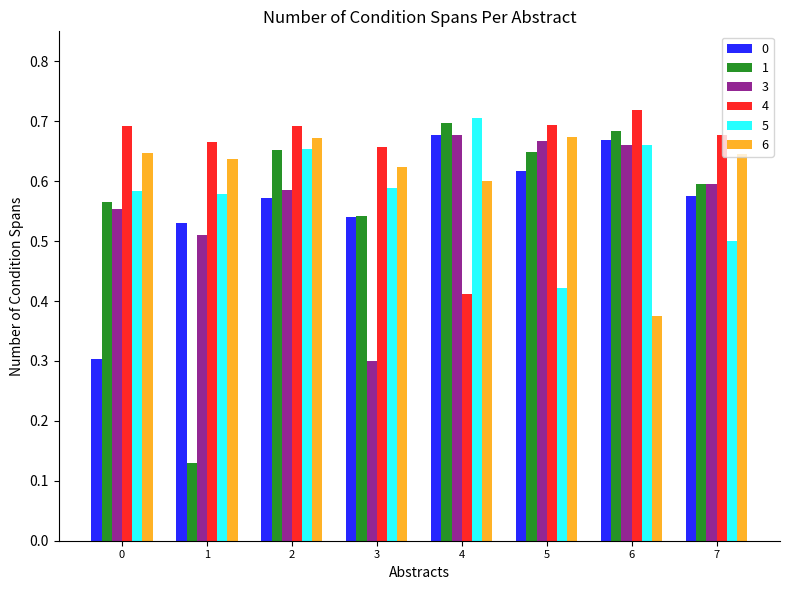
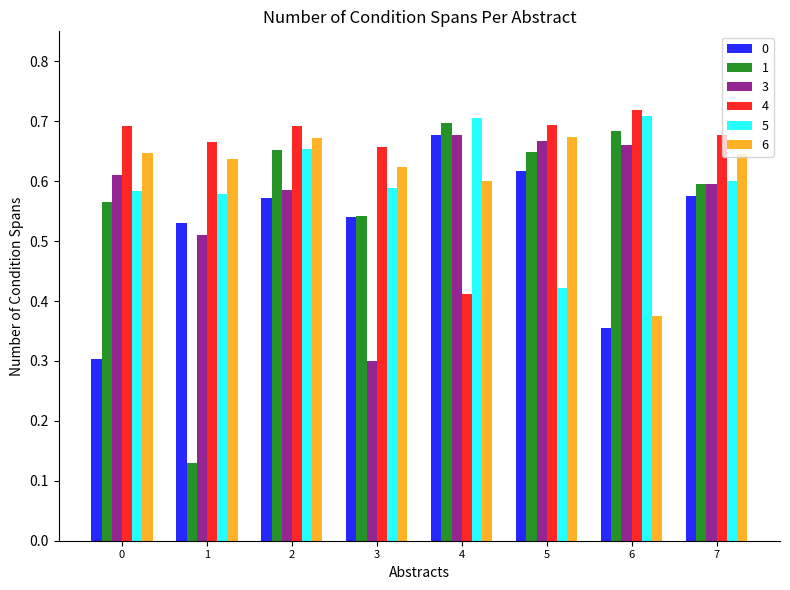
  {
    "0": {
      "0": 0.30,
      "1": 0.53,
      "2": 0.57,
      "3": 0.54,
      "4": 0.68,
      "5": 0.62,
-     "6": 0.67,
+     "6": 0.36,
      "7": 0.57
    },
    "1": {
      "0": 0.56,
      "1": 0.13,
      "2": 0.65,
      "3": 0.54,
      "4": 0.70,
      "5": 0.65,
      "6": 0.68,
      "7": 0.60
    },
    "3": {
-     "0": 0.55,
+     "0": 0.61,
      "1": 0.51,
      "2": 0.59,
      "3": 0.30,
      "4": 0.68,
      "5": 0.67,
      "6": 0.66,
      "7": 0.60
    },
    "4": {
      "0": 0.69,
      "1": 0.67,
      "2": 0.69,
      "3": 0.66,
      "4": 0.41,
      "5": 0.69,
      "6": 0.72,
      "7": 0.68
    },
    "5": {
      "0": 0.58,
      "1": 0.58,
      "2": 0.65,
      "3": 0.59,
      "4": 0.71,
      "5": 0.42,
-     "6": 0.66,
-     "7": 0.5
+     "6": 0.71,
+     "7": 0.6
    },
    "6": {
      "0": 0.65,
      "1": 0.64,
      "2": 0.67,
      "3": 0.62,
      "4": 0.60,
      "5": 0.67,
      "6": 0.38
    }
  }
